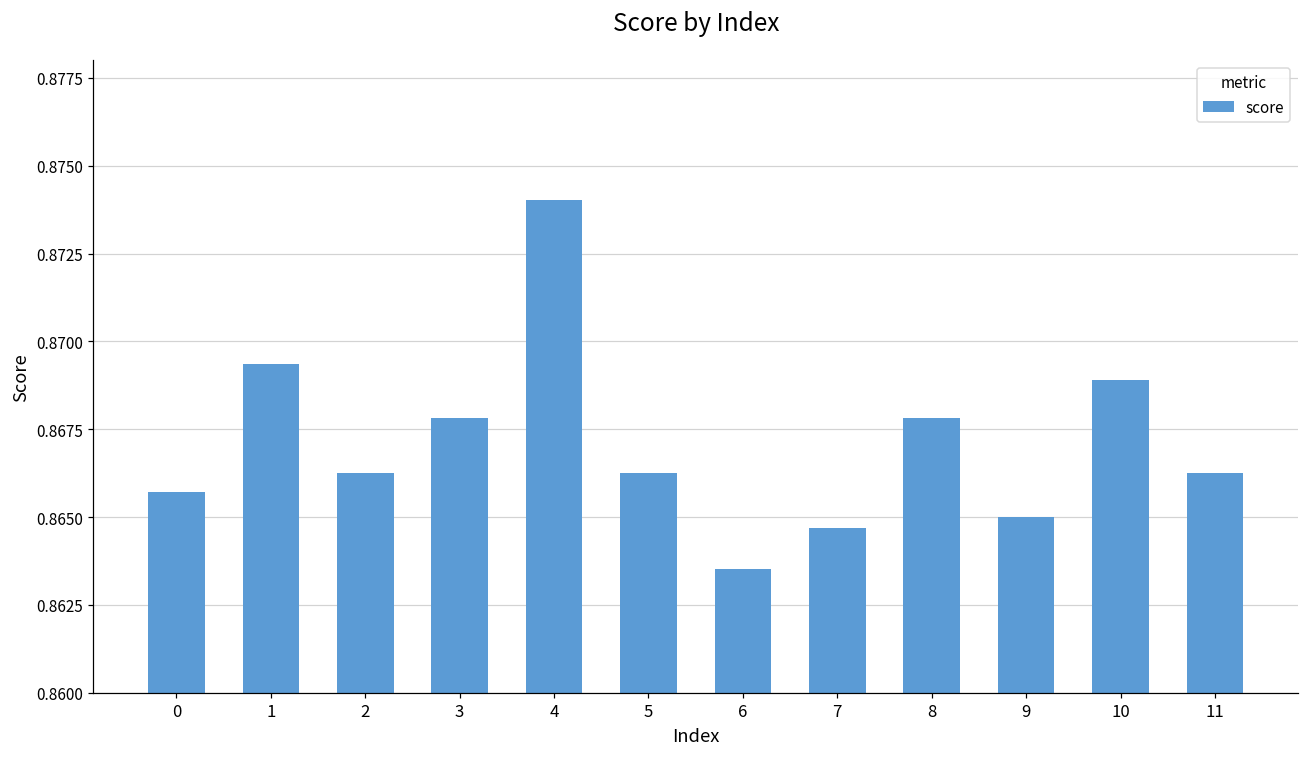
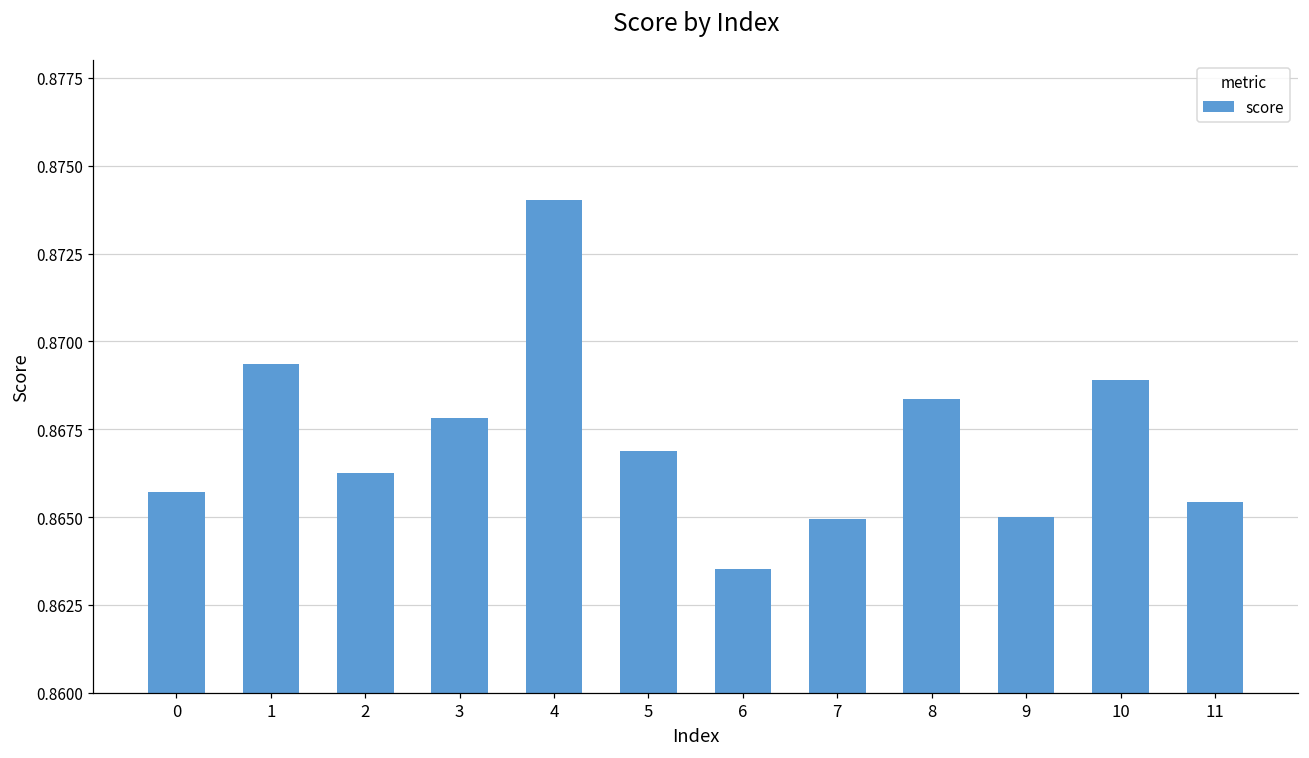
  {
    "0": 0.8657,
    "1": 0.8694,
    "2": 0.8663,
    "3": 0.8678,
    "4": 0.8740,
-   "5": 0.8663,
+   "5": 0.8669,
    "6": 0.8635,
-   "7": 0.8647,
-   "8": 0.8678,
+   "7": 0.8649,
+   "8": 0.8684,
    "9": 0.8650,
    "10": 0.8689,
-   "11": 0.8663
+   "11": 0.8654
  }
